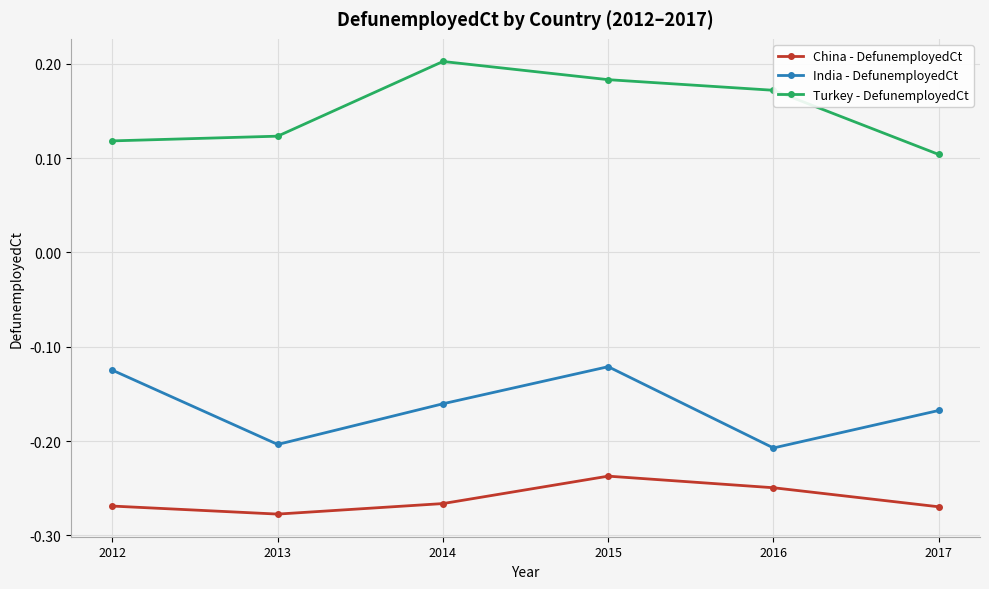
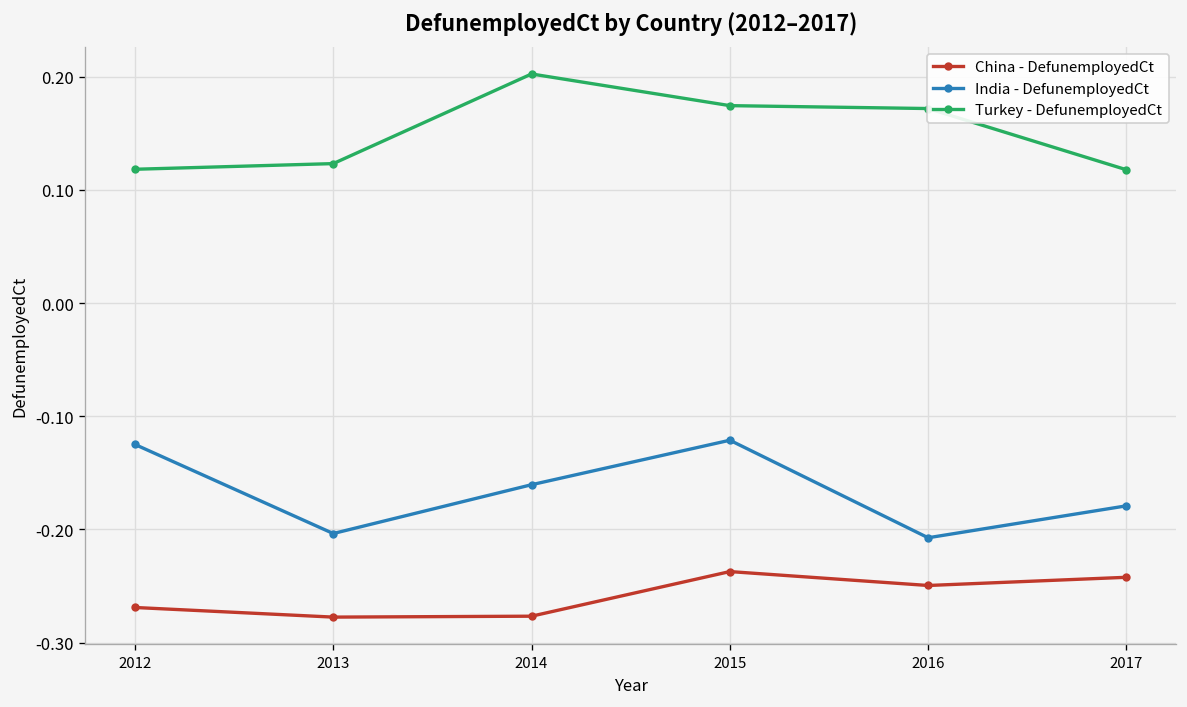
  {
    "China - DefunemployedCt": {
      "2012": -0.27,
      "2013": -0.28,
-     "2014": -0.27,
+     "2014": -0.28,
      "2015": -0.24,
      "2016": -0.25,
-     "2017": -0.27
+     "2017": -0.24
    },
    "India - DefunemployedCt": {
      "2012": -0.12,
      "2013": -0.20,
      "2014": -0.16,
      "2015": -0.12,
      "2016": -0.21,
-     "2017": -0.17
+     "2017": -0.18
    },
    "Turkey - DefunemployedCt": {
      "2012": 0.12,
      "2013": 0.12,
      "2014": 0.20,
-     "2015": 0.18,
-     "2017": 0.10
+     "2015": 0.17,
+     "2017": 0.12
    }
  }
